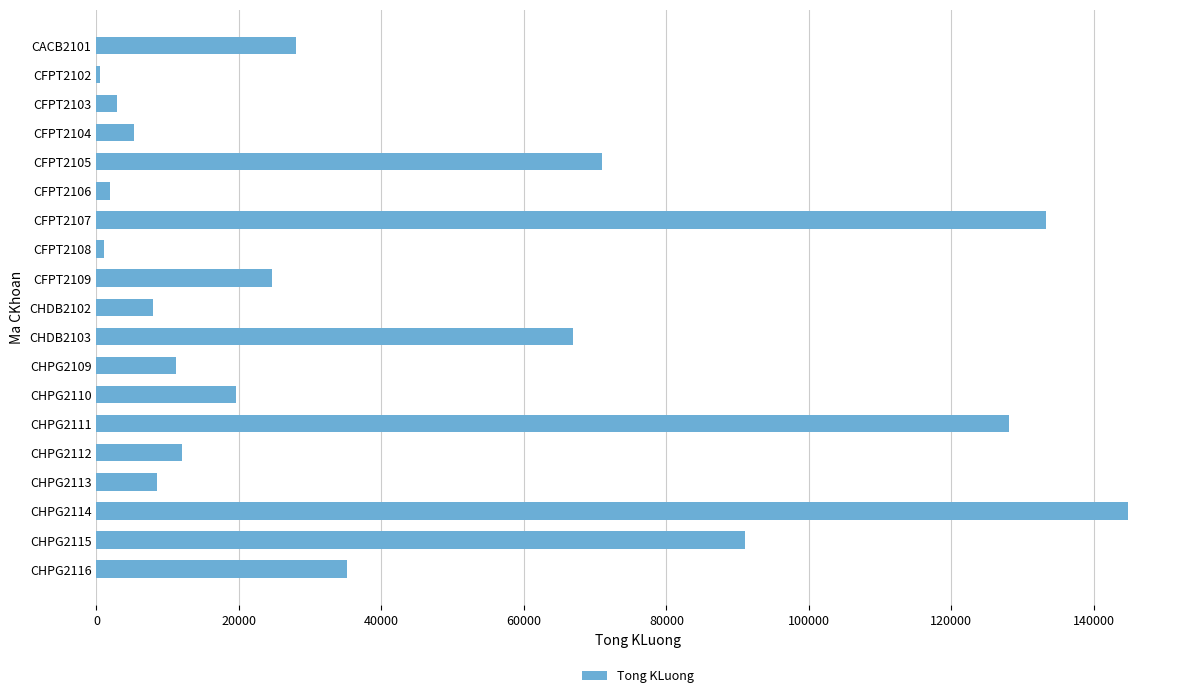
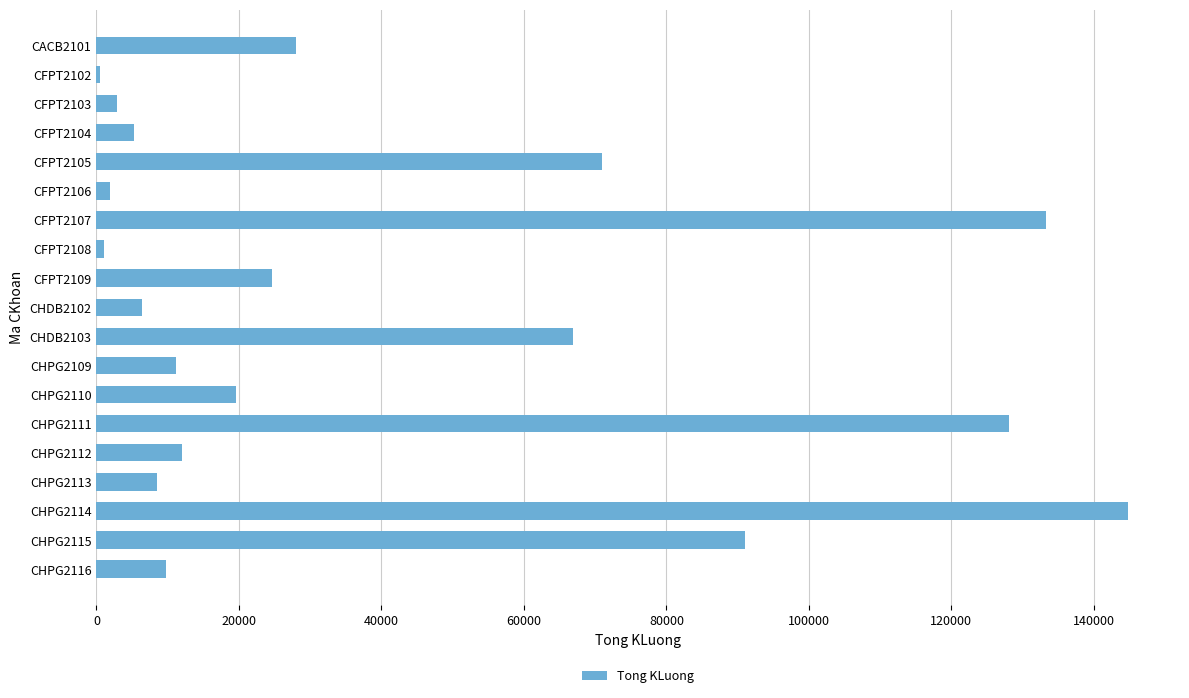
  {
    "CACB2101": 28000,
    "CFPT2102": 1000,
    "CFPT2103": 3000,
    "CFPT2104": 5000,
    "CFPT2105": 71000,
    "CFPT2106": 2000,
    "CFPT2107": 133000,
    "CFPT2108": 1000,
    "CFPT2109": 25000,
-   "CHDB2102": 8000,
+   "CHDB2102": 6000,
    "CHDB2103": 67000,
    "CHPG2109": 11000,
    "CHPG2110": 20000,
    "CHPG2111": 128000,
    "CHPG2112": 12000,
    "CHPG2113": 8000,
    "CHPG2114": 145000,
    "CHPG2115": 91000,
-   "CHPG2116": 35000
+   "CHPG2116": 10000
  }
